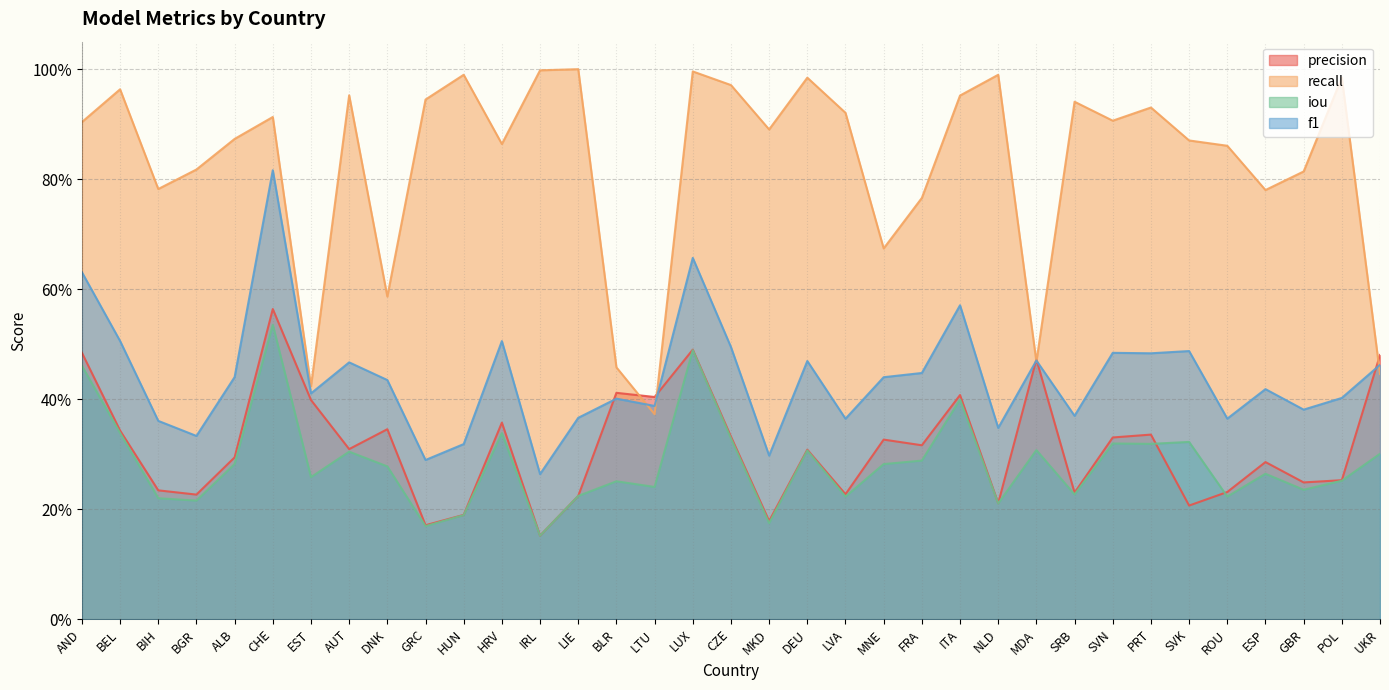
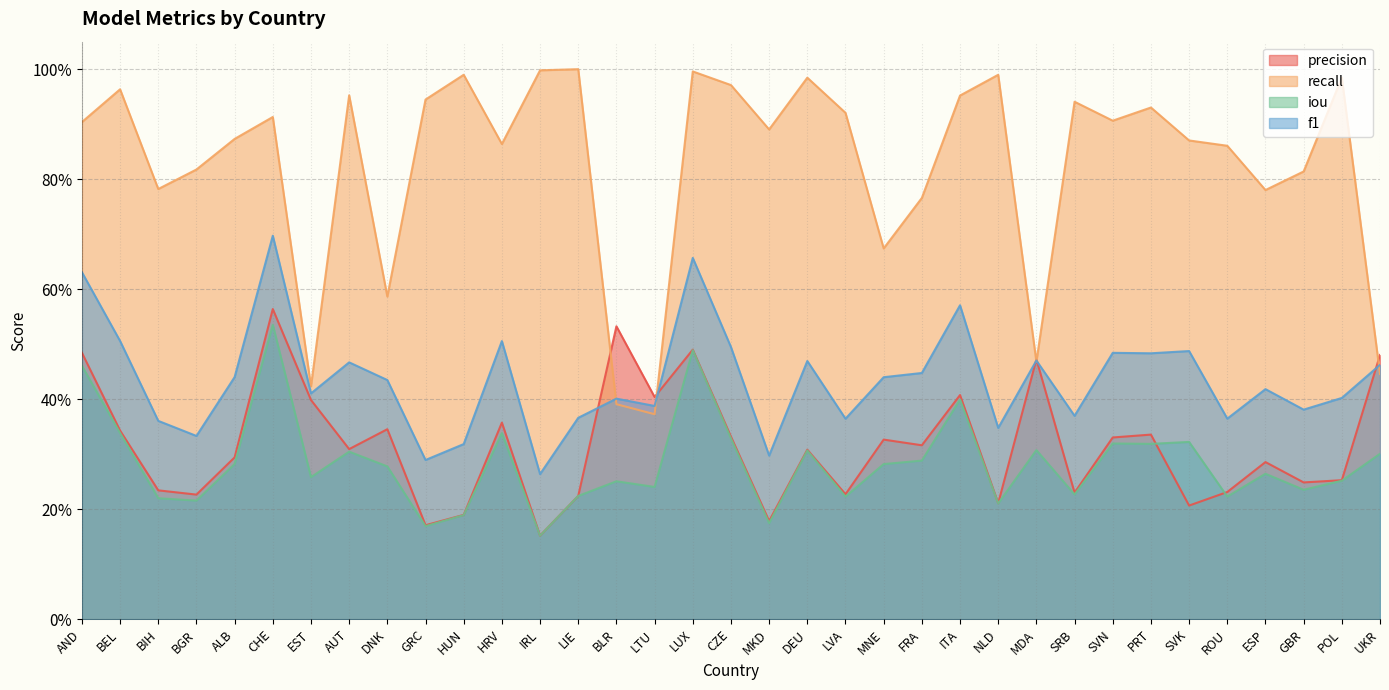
  {
    "precision": {
      "AND": "48%",
      "BIH": "23%",
      "BGR": "23%",
      "ALB": "29%",
      "CHE": "56%",
      "EST": "40%",
      "AUT": "31%",
      "DNK": "35%",
      "HRV": "36%",
-     "BLR": "41%",
+     "BLR": "53%",
      "LTU": "40%",
      "MNE": "33%",
      "FRA": "32%",
      "ITA": "41%",
      "SVN": "33%",
      "PRT": "34%",
      "SVK": "21%",
      "ROU": "23%",
      "ESP": "29%",
      "GBR": "25%",
      "UKR": "48%"
    },
    "recall": {
      "AND": "90%",
      "BEL": "96%",
      "BIH": "78%",
      "BGR": "82%",
      "ALB": "87%",
      "CHE": "91%",
      "EST": "42%",
      "AUT": "95%",
      "DNK": "59%",
      "GRC": "94%",
      "HUN": "99%",
      "HRV": "86%",
      "IRL": "100%",
      "LIE": "100%",
-     "BLR": "46%",
+     "BLR": "39%",
      "LTU": "37%",
      "LUX": "100%",
      "CZE": "97%",
      "MKD": "89%",
      "DEU": "98%",
      "LVA": "92%",
      "MNE": "67%",
      "FRA": "77%",
      "ITA": "95%",
      "NLD": "99%",
      "SRB": "94%",
      "SVN": "91%",
      "PRT": "93%",
      "SVK": "87%",
      "ROU": "86%",
      "ESP": "78%",
      "GBR": "81%",
      "UKR": "45%"
    },
    "iou": {
      "AND": "46%",
      "BIH": "22%",
      "BGR": "22%",
      "ALB": "28%",
      "CHE": "54%",
      "EST": "26%",
      "AUT": "30%",
      "DNK": "28%",
      "HRV": "34%",
      "BLR": "25%",
      "LTU": "24%",
      "MNE": "28%",
      "FRA": "29%",
      "ITA": "40%",
      "MDA": "31%",
      "SVN": "32%",
      "PRT": "32%",
      "SVK": "32%",
      "ROU": "22%",
      "ESP": "26%",
      "GBR": "24%",
      "UKR": "30%"
    },
    "f1": {
      "AND": "63%",
      "BEL": "51%",
      "BIH": "36%",
      "BGR": "33%",
      "ALB": "44%",
-     "CHE": "82%",
+     "CHE": "70%",
      "EST": "41%",
      "AUT": "47%",
      "DNK": "43%",
      "GRC": "29%",
      "HUN": "32%",
      "HRV": "51%",
      "IRL": "26%",
      "LIE": "37%",
      "BLR": "40%",
      "LTU": "39%",
      "LUX": "66%",
      "CZE": "49%",
      "MKD": "30%",
      "DEU": "47%",
      "LVA": "36%",
      "MNE": "44%",
      "FRA": "45%",
      "ITA": "57%",
      "NLD": "35%",
      "SRB": "37%",
      "SVN": "48%",
      "PRT": "48%",
      "SVK": "49%",
      "ROU": "36%",
      "ESP": "42%",
      "GBR": "38%",
      "POL": "40%",
      "UKR": "46%"
    }
  }
